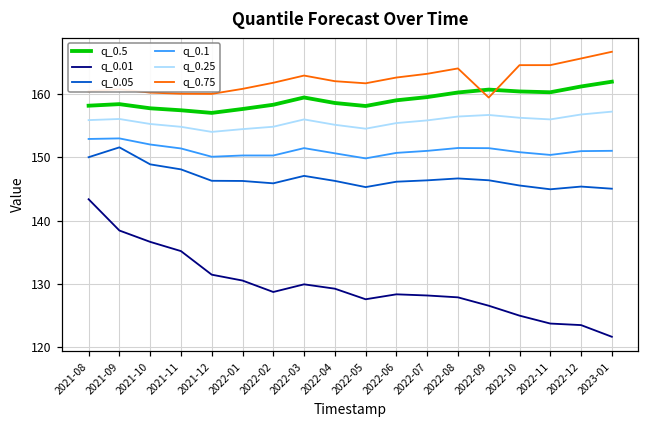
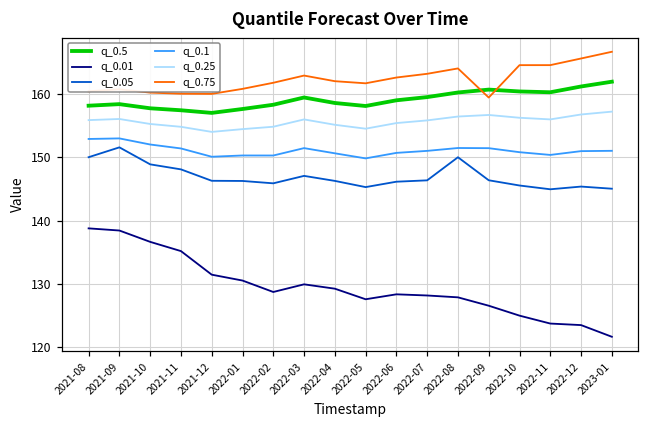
  {
    "q_0.5": {
      "2021-08": 158,
      "2021-09": 158,
      "2021-10": 158,
      "2021-11": 157,
      "2021-12": 157,
      "2022-01": 158,
      "2022-02": 158,
      "2022-03": 159,
      "2022-04": 159,
      "2022-05": 158,
      "2022-06": 159,
      "2022-07": 159,
      "2022-08": 160,
      "2022-09": 161,
      "2022-10": 160,
      "2022-11": 160,
      "2022-12": 161,
      "2023-01": 162
    },
    "q_0.01": {
-     "2021-08": 143,
+     "2021-08": 139,
      "2021-09": 138,
      "2021-10": 137,
      "2021-11": 135,
      "2021-12": 131,
      "2022-01": 131,
      "2022-02": 129,
      "2022-03": 130,
      "2022-04": 129,
      "2022-05": 128,
      "2022-06": 128,
      "2022-07": 128,
      "2022-08": 128,
      "2022-09": 127,
      "2022-10": 125,
      "2022-11": 124,
      "2022-12": 124,
      "2023-01": 122
    },
    "q_0.05": {
      "2021-08": 150,
      "2021-09": 152,
      "2021-10": 149,
      "2021-11": 148,
      "2021-12": 146,
      "2022-01": 146,
      "2022-02": 146,
      "2022-03": 147,
      "2022-04": 146,
      "2022-05": 145,
      "2022-06": 146,
      "2022-07": 146,
-     "2022-08": 147,
+     "2022-08": 150,
      "2022-09": 146,
      "2022-10": 146,
      "2022-11": 145,
      "2022-12": 145,
      "2023-01": 145
    },
    "q_0.1": {
      "2021-08": 153,
      "2021-09": 153,
      "2021-10": 152,
      "2021-11": 151,
      "2021-12": 150,
      "2022-01": 150,
      "2022-02": 150,
      "2022-03": 151,
      "2022-04": 151,
      "2022-05": 150,
      "2022-06": 151,
      "2022-07": 151,
      "2022-08": 151,
      "2022-09": 151,
      "2022-10": 151,
      "2022-11": 150,
      "2022-12": 151,
      "2023-01": 151
    },
    "q_0.25": {
      "2021-08": 156,
      "2021-09": 156,
      "2021-10": 155,
      "2021-11": 155,
      "2021-12": 154,
      "2022-01": 154,
      "2022-02": 155,
      "2022-03": 156,
      "2022-04": 155,
      "2022-05": 155,
      "2022-06": 155,
      "2022-07": 156,
      "2022-08": 156,
      "2022-09": 157,
      "2022-10": 156,
      "2022-11": 156,
      "2022-12": 157,
      "2023-01": 157
    },
    "q_0.75": {
      "2022-01": 161,
      "2022-02": 162,
      "2022-03": 163,
      "2022-04": 162,
      "2022-05": 162,
      "2022-06": 163,
      "2022-07": 163,
      "2022-08": 164,
      "2022-09": 159,
      "2022-10": 165,
      "2022-11": 165,
      "2022-12": 166,
      "2023-01": 167
    }
  }
